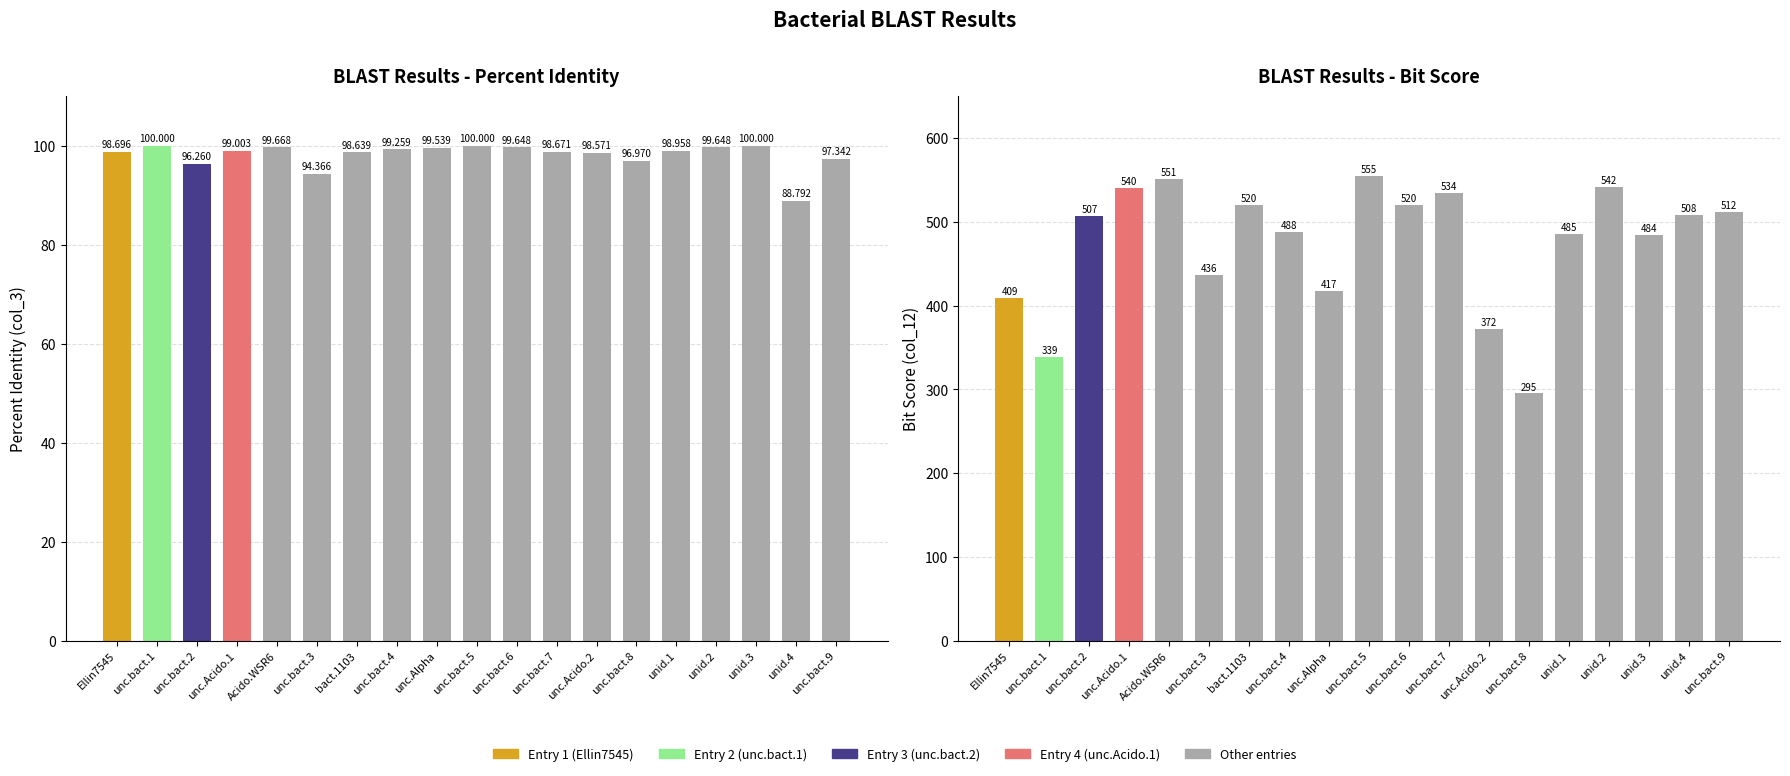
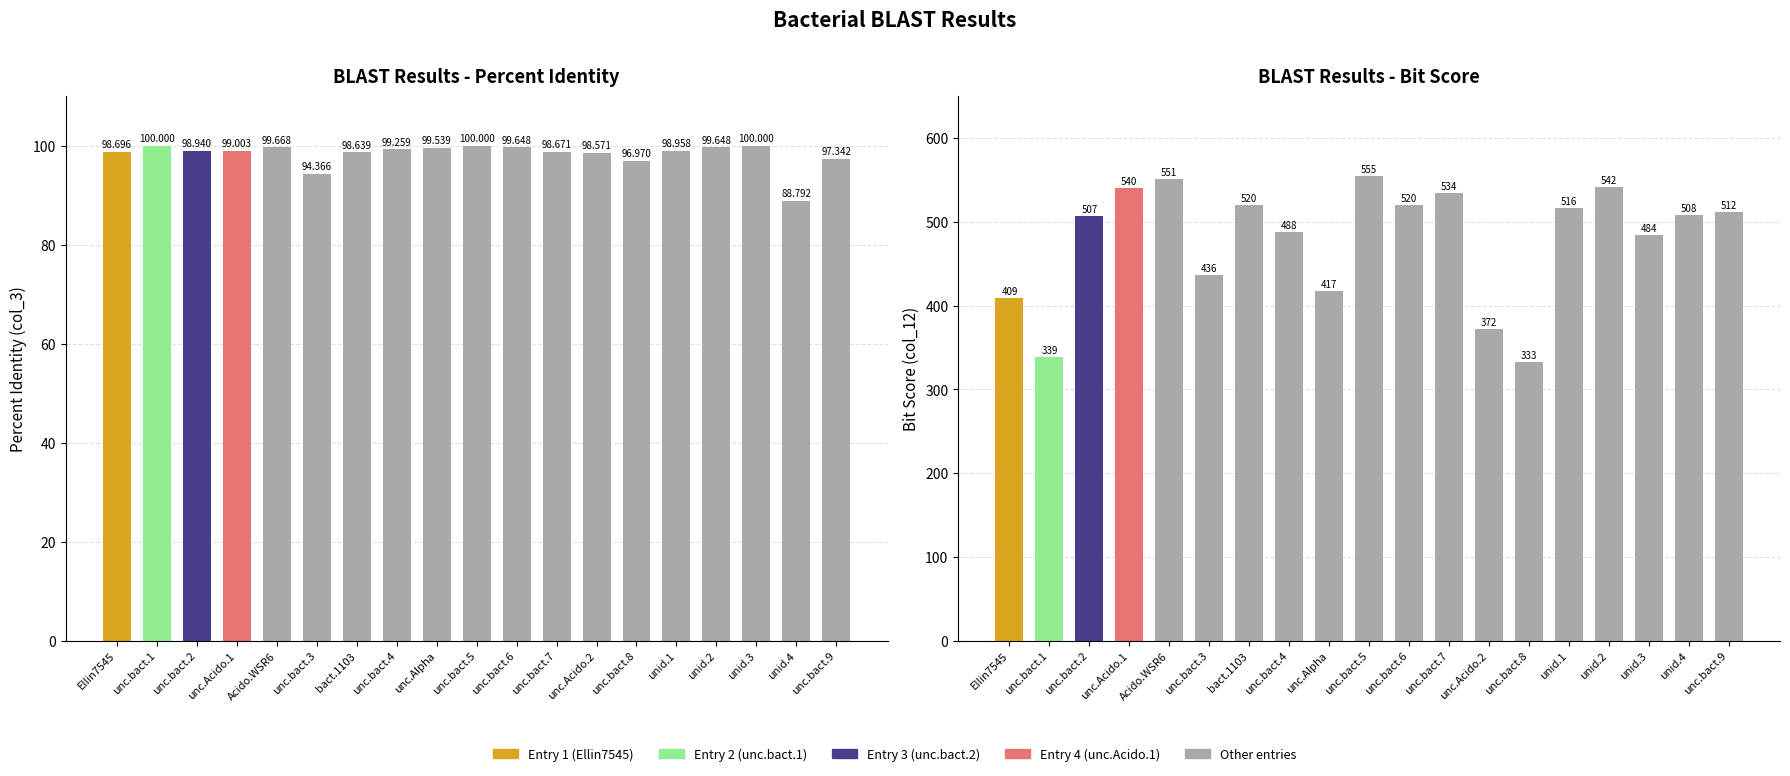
  {
    "BLAST Results - Percent Identity": {
      "Ellin7545": 98.696,
      "unc.bact.1": 100.000,
-     "unc.bact.2": 96.260,
+     "unc.bact.2": 98.940,
      "unc.Acido.1": 99.003,
      "Acido.WSR6": 99.668,
      "unc.bact.3": 94.366,
      "bact.1103": 98.639,
      "unc.bact.4": 99.259,
      "unc.Alpha": 99.539,
      "unc.bact.5": 100.000,
      "unc.bact.6": 99.648,
      "unc.bact.7": 98.671,
      "unc.Acido.2": 98.571,
      "unc.bact.8": 96.970,
      "unid.1": 98.958,
      "unid.2": 99.648,
      "unid.3": 100.000,
      "unid.4": 88.792,
      "unc.bact.9": 97.342
    },
    "BLAST Results - Bit Score": {
      "Ellin7545": 409,
      "unc.bact.1": 339,
      "unc.bact.2": 507,
      "unc.Acido.1": 540,
      "Acido.WSR6": 551,
      "unc.bact.3": 436,
      "bact.1103": 520,
      "unc.bact.4": 488,
      "unc.Alpha": 417,
      "unc.bact.5": 555,
      "unc.bact.6": 520,
      "unc.bact.7": 534,
      "unc.Acido.2": 372,
-     "unc.bact.8": 295,
-     "unid.1": 485,
+     "unc.bact.8": 333,
+     "unid.1": 516,
      "unid.2": 542,
      "unid.3": 484,
      "unid.4": 508,
      "unc.bact.9": 512
    }
  }
